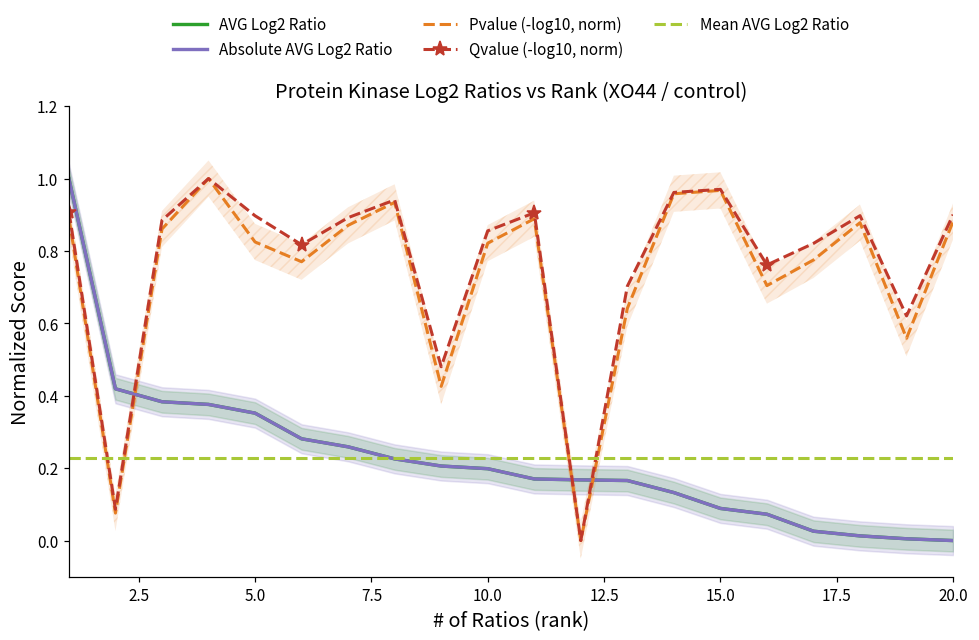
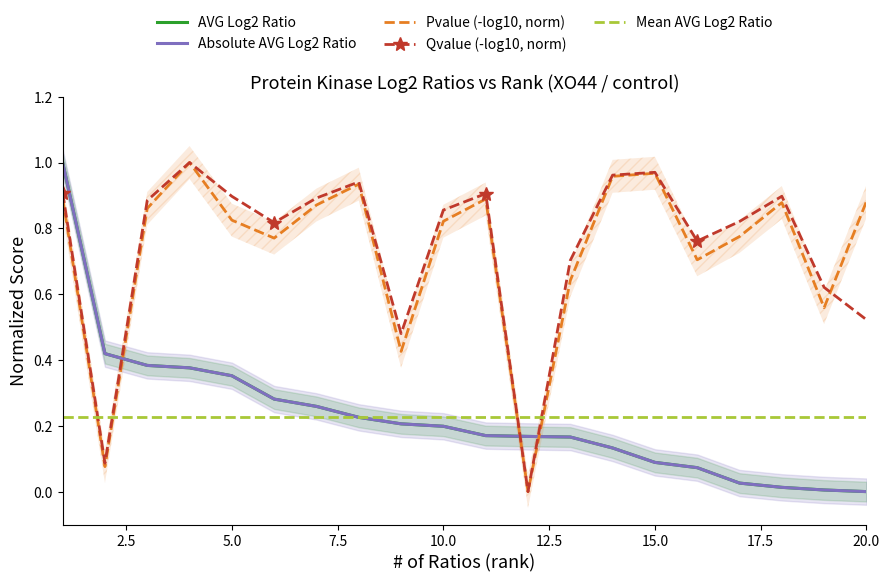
  {
    "Qvalue (-log10, norm)": {
      "5.0": 0.90,
      "10.0": 0.86,
-     "20.0": 0.90
+     "20.0": 0.52
    }
  }
